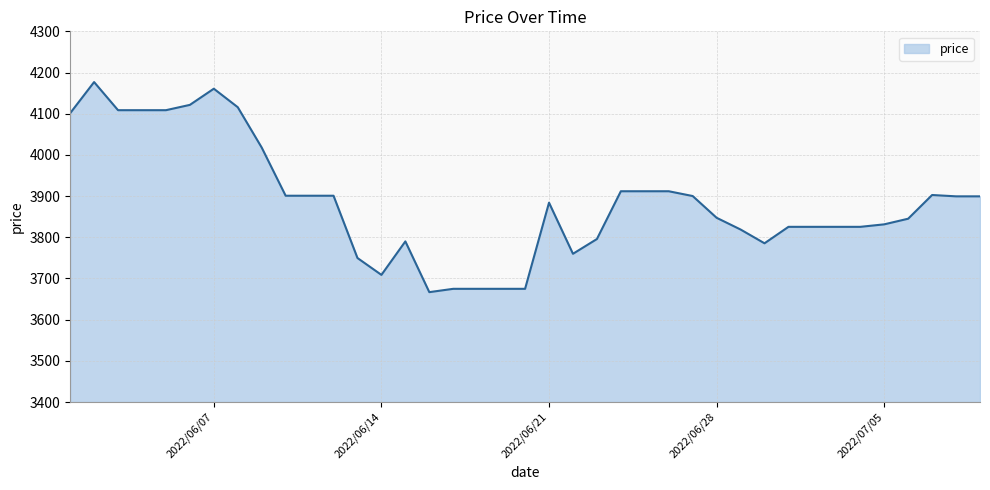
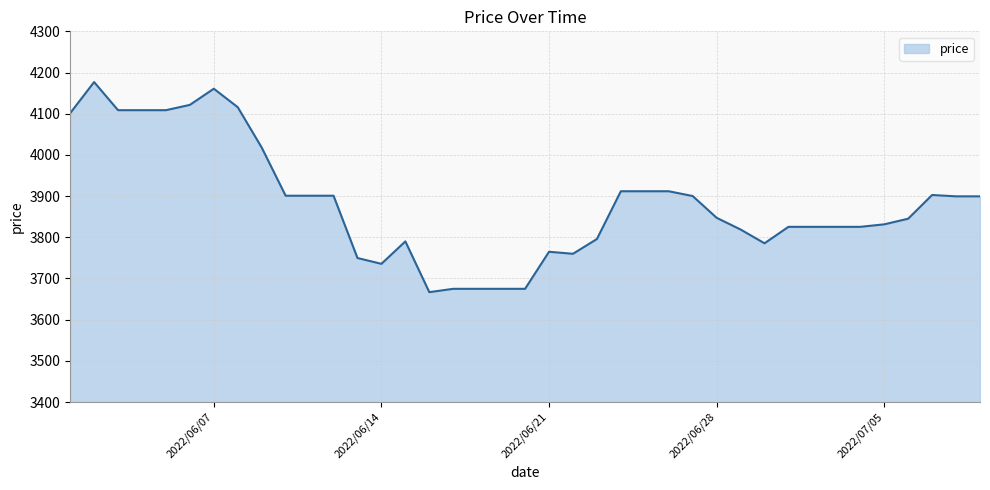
  {
    "2022/06/07": 4160,
-   "2022/06/14": 3710,
-   "2022/06/21": 3880,
+   "2022/06/14": 3740,
+   "2022/06/21": 3760,
    "2022/06/28": 3850,
    "2022/07/05": 3830
  }
